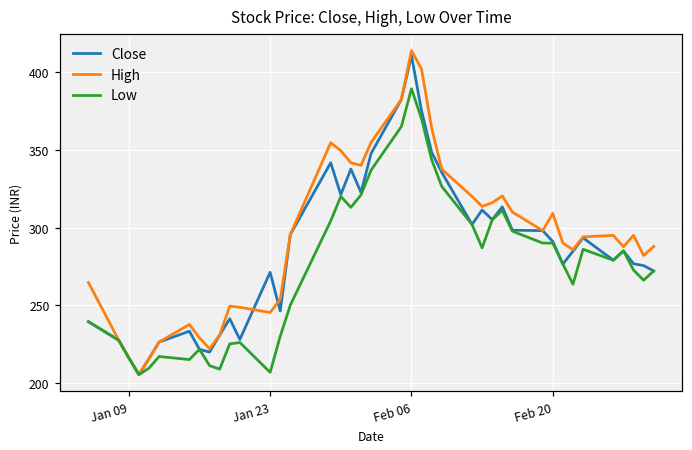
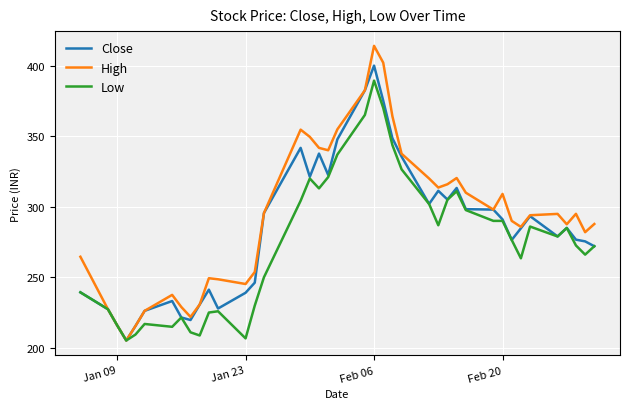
  {
    "Close": {
-     "Jan 23": 271,
-     "Feb 06": 411
+     "Jan 23": 239,
+     "Feb 06": 400
    },
    "High": {
      "Jan 23": 245,
      "Feb 06": 414,
      "Feb 20": 309
    },
    "Low": {
      "Jan 23": 207,
      "Feb 06": 389
    }
  }
